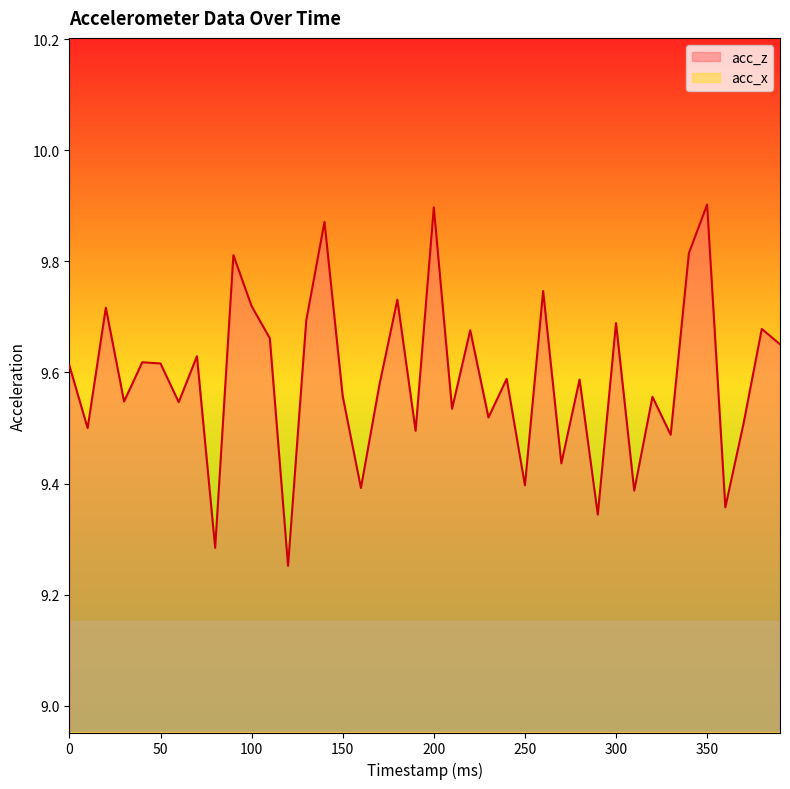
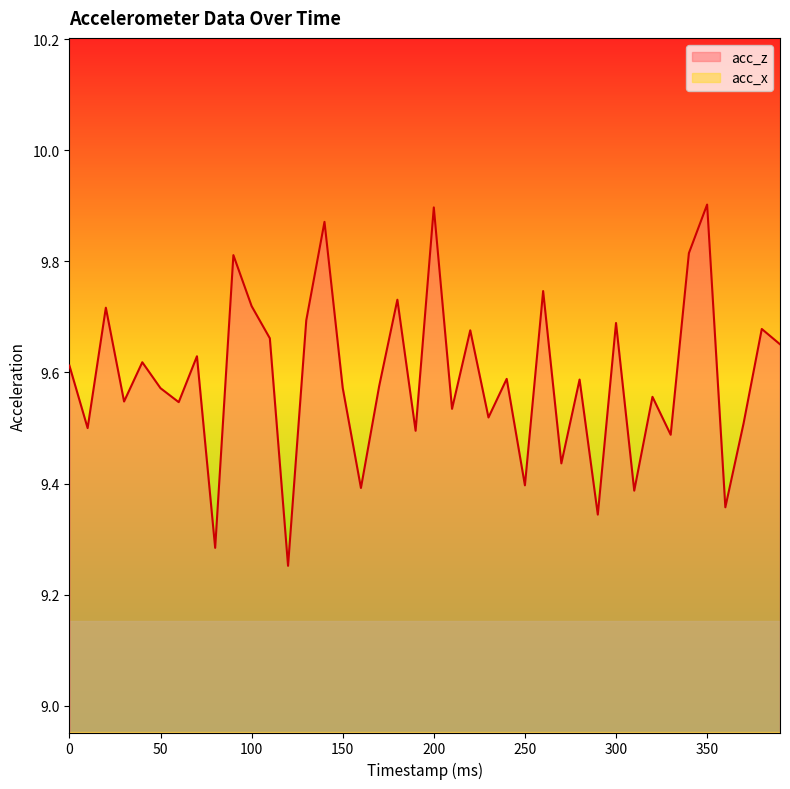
  {
    "acc_z": {
      "0": 9.61,
-     "50": 9.62,
+     "50": 9.57,
      "100": 9.72,
-     "150": 9.56,
+     "150": 9.57,
      "200": 9.90,
      "250": 9.40,
      "300": 9.69,
      "350": 9.90
    }
  }
